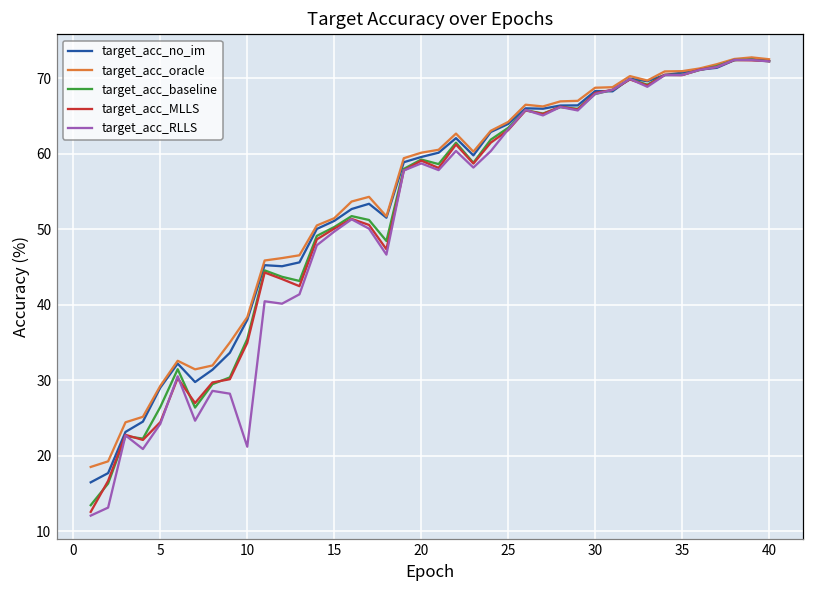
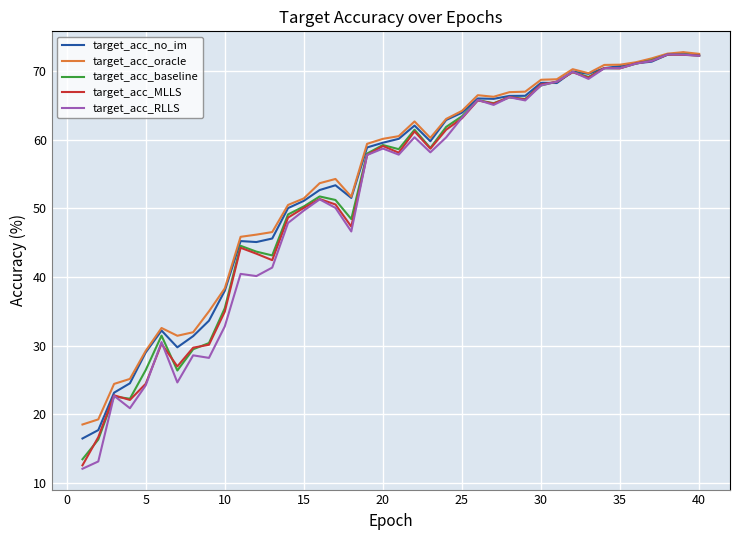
  {
    "target_acc_oracle": {
      "20": 60,
      "30": 69
    },
    "target_acc_baseline": {
      "5": 26,
      "10": 35
    },
    "target_acc_MLLS": {
      "10": 35
    },
    "target_acc_RLLS": {
-     "10": 21,
+     "10": 33,
      "15": 50,
      "20": 59
    }
  }
